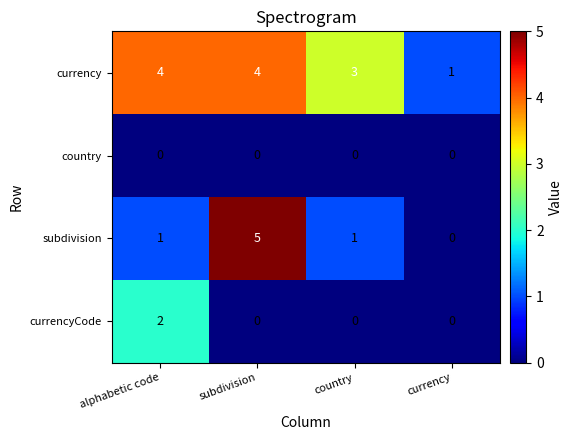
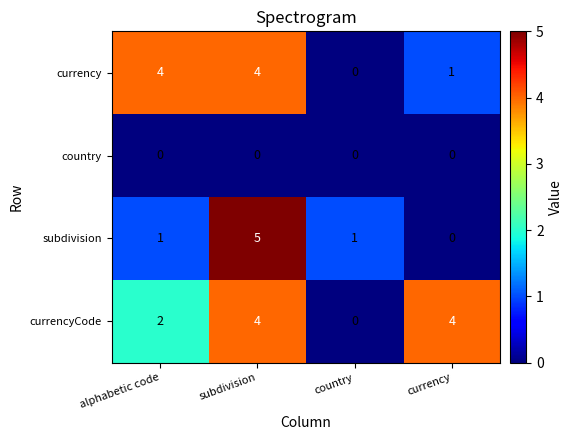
  {
    "currency": {
      "alphabetic code": 4,
      "subdivision": 4,
-     "country": 3,
+     "country": 0,
      "currency": 1
    },
    "country": {
      "alphabetic code": 0,
      "subdivision": 0,
      "country": 0,
      "currency": 0
    },
    "subdivision": {
      "alphabetic code": 1,
      "subdivision": 5,
      "country": 1,
      "currency": 0
    },
    "currencyCode": {
      "alphabetic code": 2,
-     "subdivision": 0,
+     "subdivision": 4,
      "country": 0,
-     "currency": 0
+     "currency": 4
    }
  }
